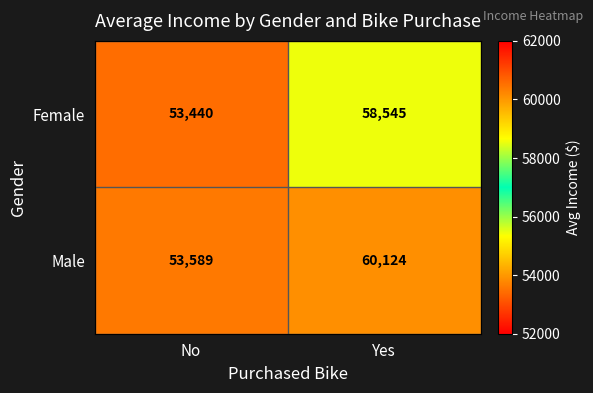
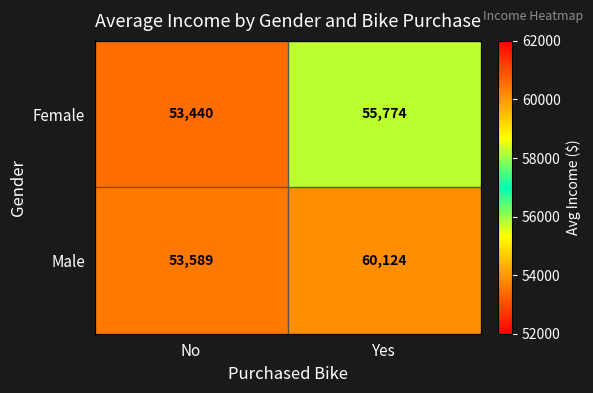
  {
    "Female": {
      "No": "53,440",
-     "Yes": "58,545"
+     "Yes": "55,774"
    },
    "Male": {
      "No": "53,589",
      "Yes": "60,124"
    }
  }
